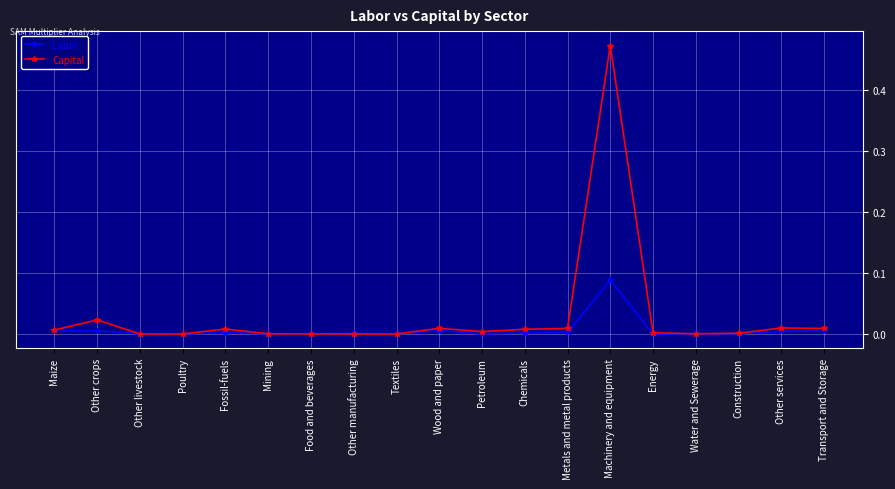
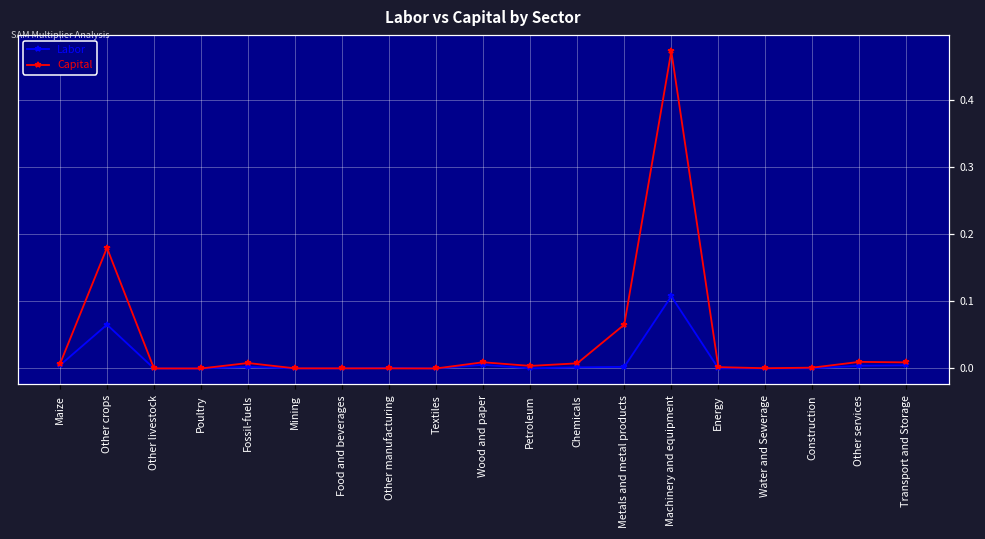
  {
    "Labor": {
-     "Other crops": 0.01,
+     "Other crops": 0.07,
      "Fossil-fuels": 0.00,
      "Chemicals": 0.00,
      "Metals and metal products": 0.00,
-     "Machinery and equipment": 0.09,
+     "Machinery and equipment": 0.11,
      "Other services": 0.00,
      "Transport and Storage": 0.00
    },
    "Capital": {
-     "Other crops": 0.02,
+     "Other crops": 0.18,
      "Fossil-fuels": 0.01,
      "Chemicals": 0.01,
-     "Metals and metal products": 0.01,
+     "Metals and metal products": 0.07,
      "Machinery and equipment": 0.47,
      "Other services": 0.01,
      "Transport and Storage": 0.01
    }
  }
